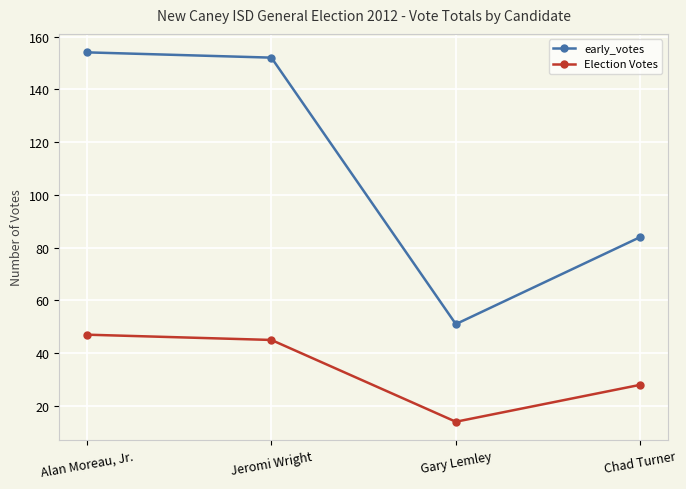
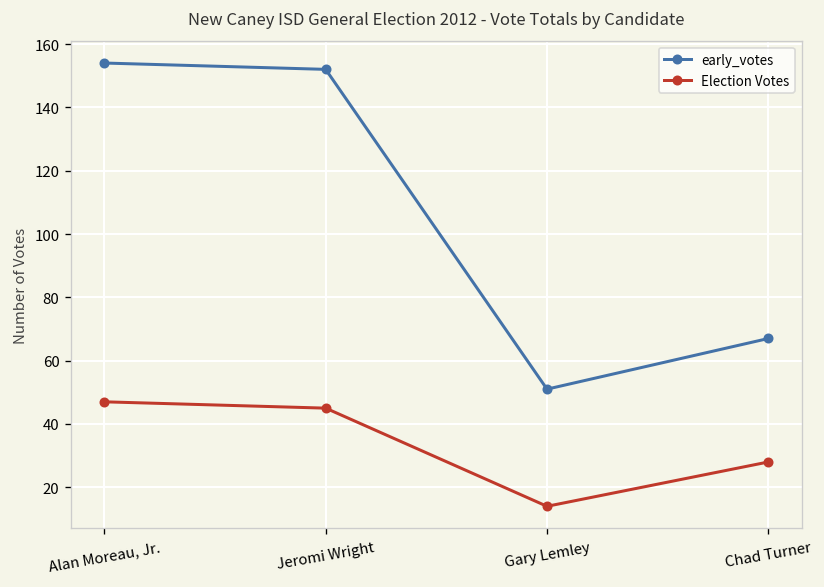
  {
    "early_votes": {
      "Alan Moreau, Jr.": 154,
      "Jeromi Wright": 152,
      "Gary Lemley": 51,
-     "Chad Turner": 84
+     "Chad Turner": 67
    },
    "Election Votes": {
      "Alan Moreau, Jr.": 47,
      "Jeromi Wright": 45,
      "Gary Lemley": 14,
      "Chad Turner": 28
    }
  }
